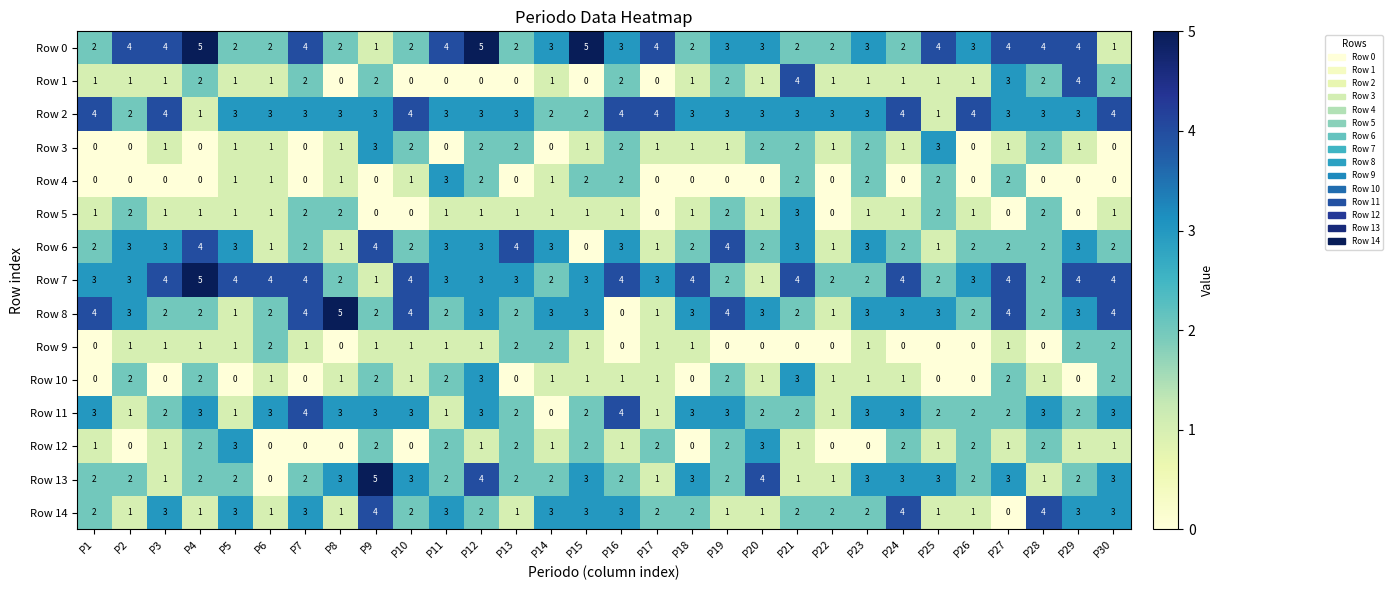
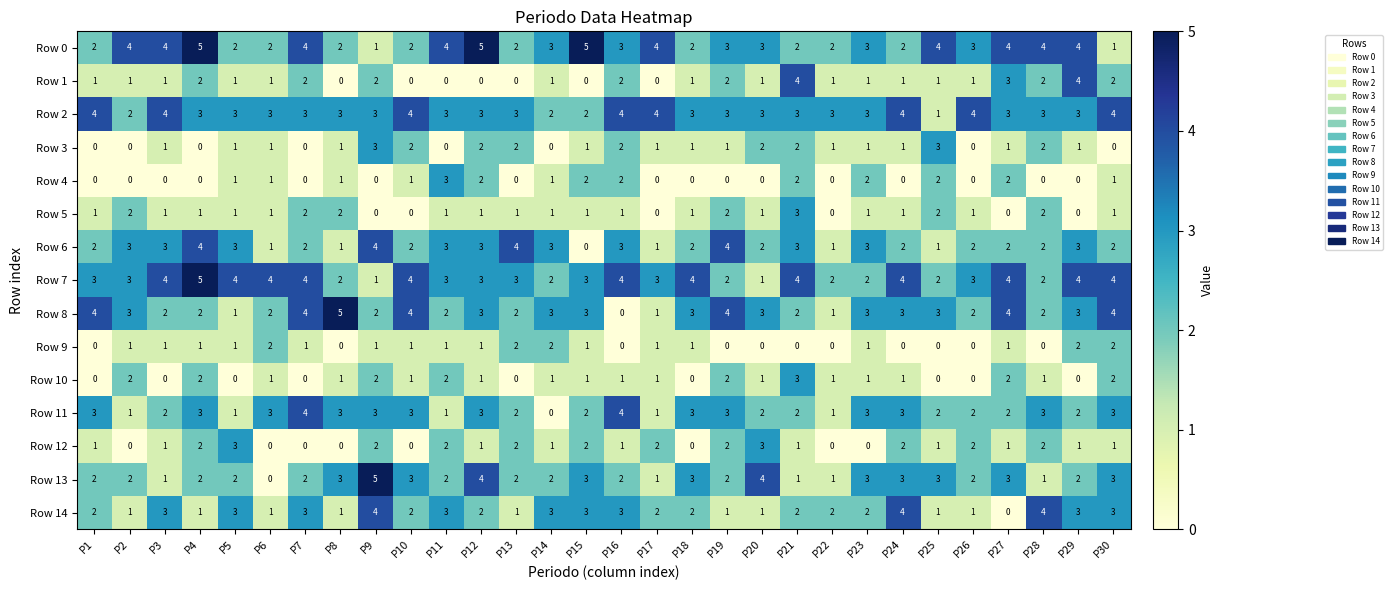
  {
    "Row 2": {
      "P1": 4,
      "P2": 2,
      "P3": 4,
-     "P4": 1,
+     "P4": 3,
      "P5": 3,
      "P6": 3,
      "P7": 3,
      "P8": 3,
      "P9": 3,
      "P10": 4,
      "P11": 3,
      "P12": 3,
      "P13": 3,
      "P14": 2,
      "P15": 2,
      "P16": 4,
      "P17": 4,
      "P18": 3,
      "P19": 3,
      "P20": 3,
      "P21": 3,
      "P22": 3,
      "P23": 3,
      "P24": 4,
      "P25": 1,
      "P26": 4,
      "P27": 3,
      "P28": 3,
      "P29": 3,
      "P30": 4
    },
    "Row 3": {
      "P1": 0,
      "P2": 0,
      "P3": 1,
      "P4": 0,
      "P5": 1,
      "P6": 1,
      "P7": 0,
      "P8": 1,
      "P9": 3,
      "P10": 2,
      "P11": 0,
      "P12": 2,
      "P13": 2,
      "P14": 0,
      "P15": 1,
      "P16": 2,
      "P17": 1,
      "P18": 1,
      "P19": 1,
      "P20": 2,
      "P21": 2,
      "P22": 1,
-     "P23": 2,
+     "P23": 1,
      "P24": 1,
      "P25": 3,
      "P26": 0,
      "P27": 1,
      "P28": 2,
      "P29": 1,
      "P30": 0
    },
    "Row 4": {
      "P1": 0,
      "P2": 0,
      "P3": 0,
      "P4": 0,
      "P5": 1,
      "P6": 1,
      "P7": 0,
      "P8": 1,
      "P9": 0,
      "P10": 1,
      "P11": 3,
      "P12": 2,
      "P13": 0,
      "P14": 1,
      "P15": 2,
      "P16": 2,
      "P17": 0,
      "P18": 0,
      "P19": 0,
      "P20": 0,
      "P21": 2,
      "P22": 0,
      "P23": 2,
      "P24": 0,
      "P25": 2,
      "P26": 0,
      "P27": 2,
      "P28": 0,
      "P29": 0,
-     "P30": 0
+     "P30": 1
    },
    "Row 10": {
      "P1": 0,
      "P2": 2,
      "P3": 0,
      "P4": 2,
      "P5": 0,
      "P6": 1,
      "P7": 0,
      "P8": 1,
      "P9": 2,
      "P10": 1,
      "P11": 2,
-     "P12": 3,
+     "P12": 1,
      "P13": 0,
      "P14": 1,
      "P15": 1,
      "P16": 1,
      "P17": 1,
      "P18": 0,
      "P19": 2,
      "P20": 1,
      "P21": 3,
      "P22": 1,
      "P23": 1,
      "P24": 1,
      "P25": 0,
      "P26": 0,
      "P27": 2,
      "P28": 1,
      "P29": 0,
      "P30": 2
    }
  }
